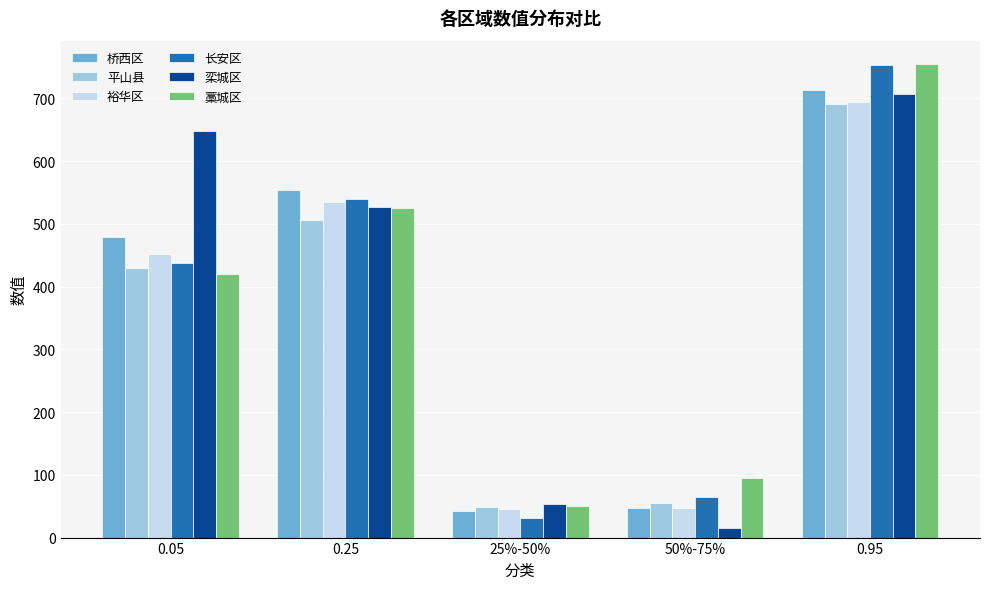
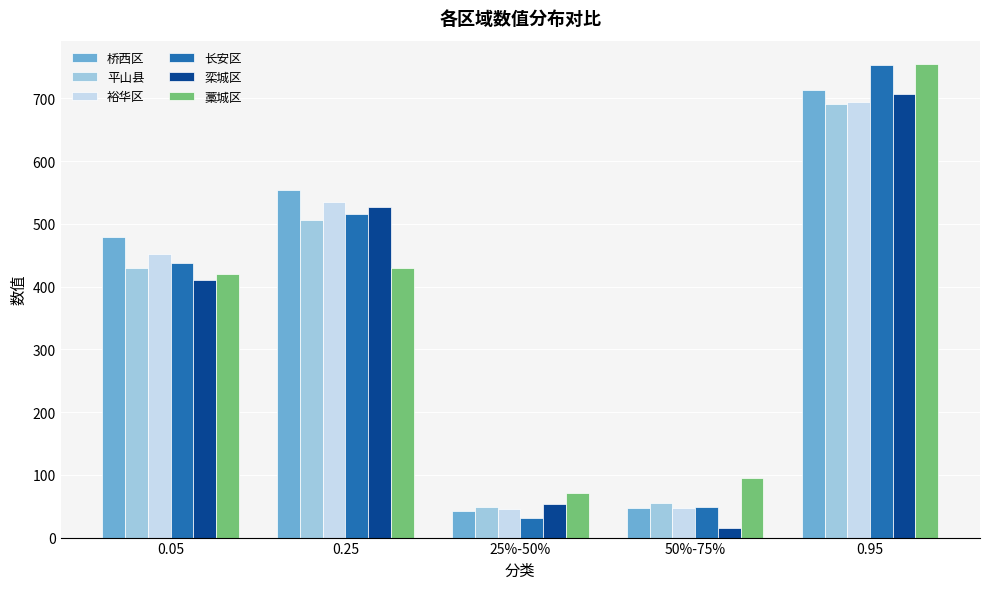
  {
    "长安区": {
      "0.05": 440,
-     "0.25": 540,
+     "0.25": 520,
      "25%-50%": 30,
-     "50%-75%": 70,
+     "50%-75%": 50,
      "0.95": 750
    },
    "栾城区": {
-     "0.05": 650,
+     "0.05": 410,
      "0.25": 530,
      "25%-50%": 50,
      "50%-75%": 10,
      "0.95": 710
    },
    "藁城区": {
      "0.05": 420,
-     "0.25": 530,
-     "25%-50%": 50,
+     "0.25": 430,
+     "25%-50%": 70,
      "50%-75%": 90,
      "0.95": 750
    }
  }
